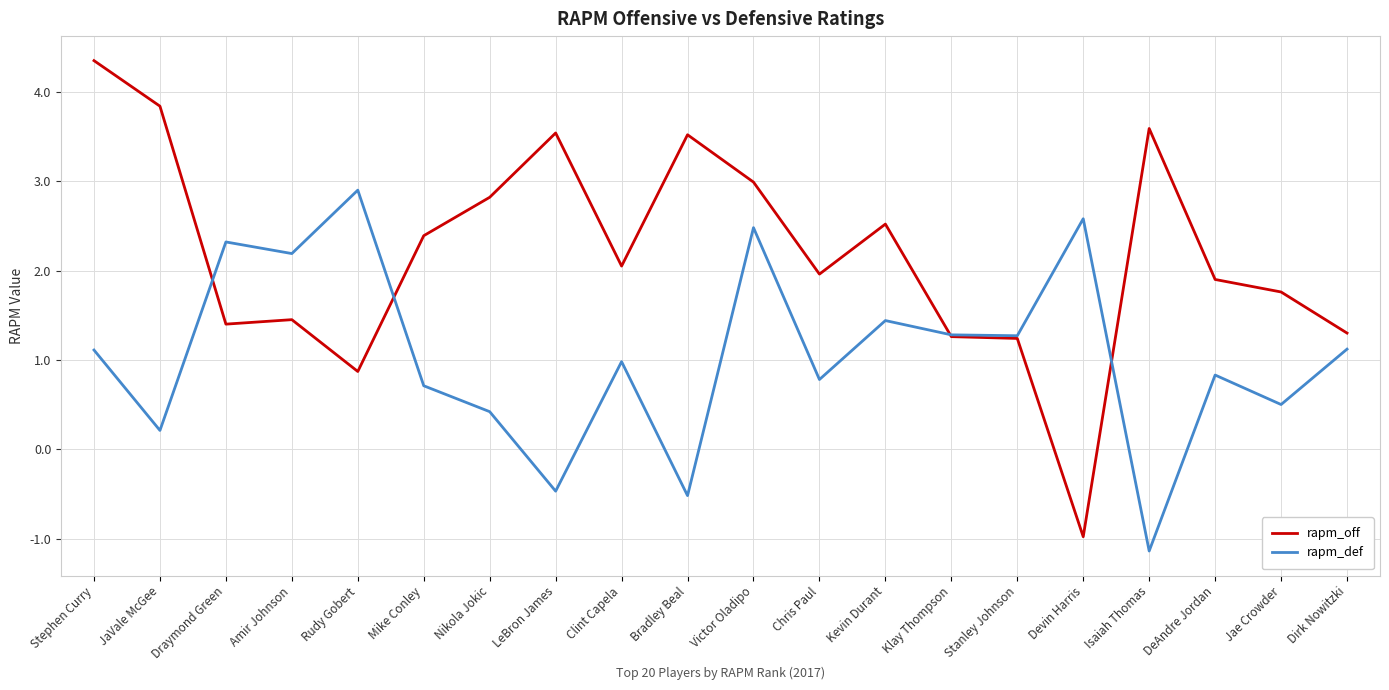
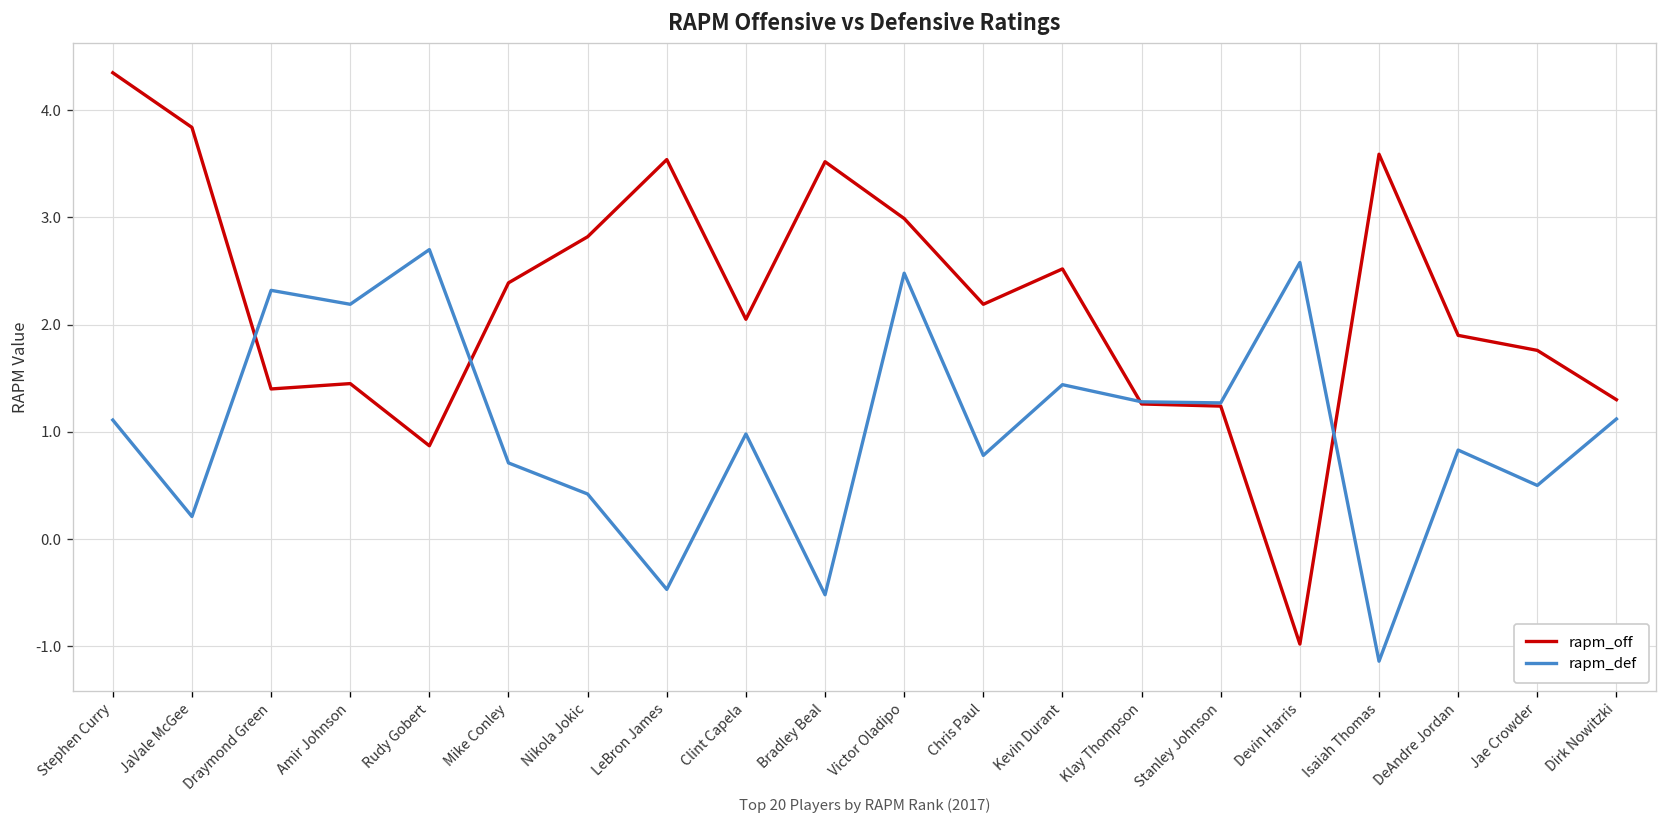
  {
    "rapm_off": {
      "Stephen Curry": 4.4,
      "JaVale McGee": 3.8,
      "Draymond Green": 1.4,
      "Amir Johnson": 1.5,
      "Rudy Gobert": 0.9,
      "Mike Conley": 2.4,
      "Nikola Jokic": 2.8,
      "LeBron James": 3.5,
      "Clint Capela": 2.1,
      "Bradley Beal": 3.5,
      "Victor Oladipo": 3.0,
-     "Chris Paul": 2.0,
+     "Chris Paul": 2.2,
      "Kevin Durant": 2.5,
      "Stanley Johnson": 1.2,
      "Devin Harris": -1.0,
      "Isaiah Thomas": 3.6,
      "DeAndre Jordan": 1.9,
      "Jae Crowder": 1.8,
      "Dirk Nowitzki": 1.3
    },
    "rapm_def": {
      "Stephen Curry": 1.1,
      "JaVale McGee": 0.2,
      "Draymond Green": 2.3,
      "Amir Johnson": 2.2,
-     "Rudy Gobert": 2.9,
+     "Rudy Gobert": 2.7,
      "Mike Conley": 0.7,
      "Nikola Jokic": 0.4,
      "LeBron James": -0.5,
      "Clint Capela": 1.0,
      "Bradley Beal": -0.5,
      "Victor Oladipo": 2.5,
      "Chris Paul": 0.8,
      "Kevin Durant": 1.4,
      "Stanley Johnson": 1.3,
      "Devin Harris": 2.6,
      "Isaiah Thomas": -1.1,
      "DeAndre Jordan": 0.8,
      "Jae Crowder": 0.5,
      "Dirk Nowitzki": 1.1
    }
  }
